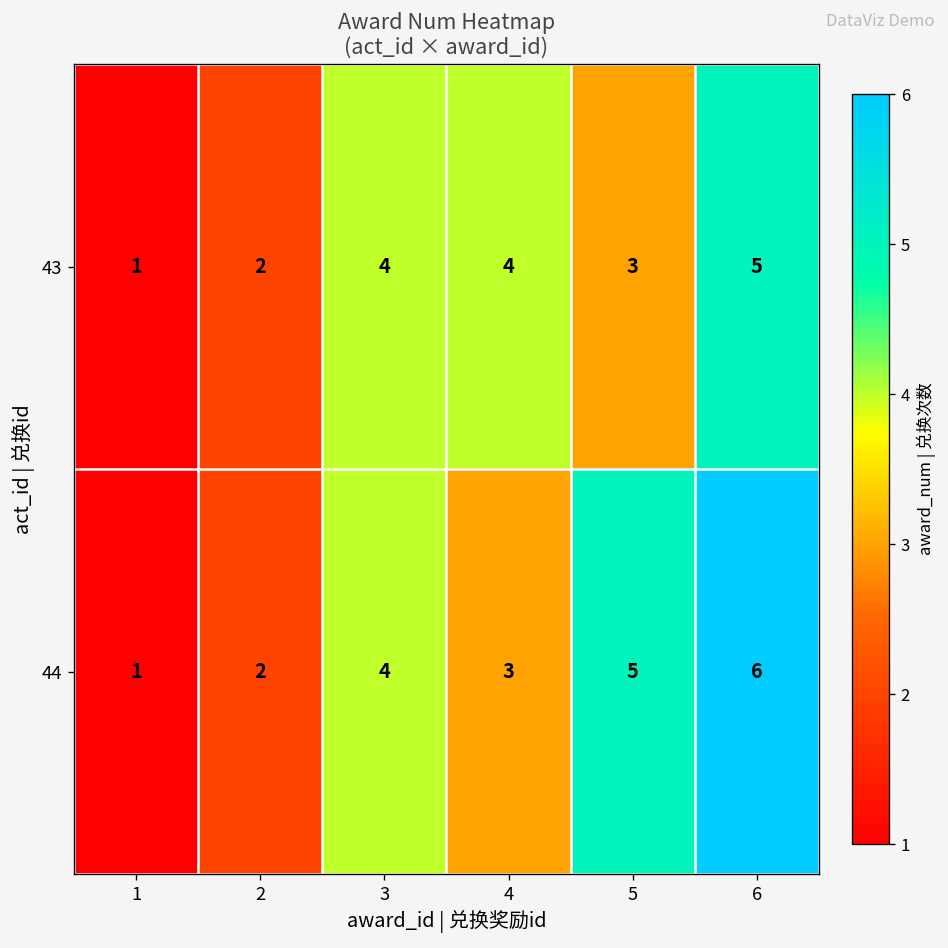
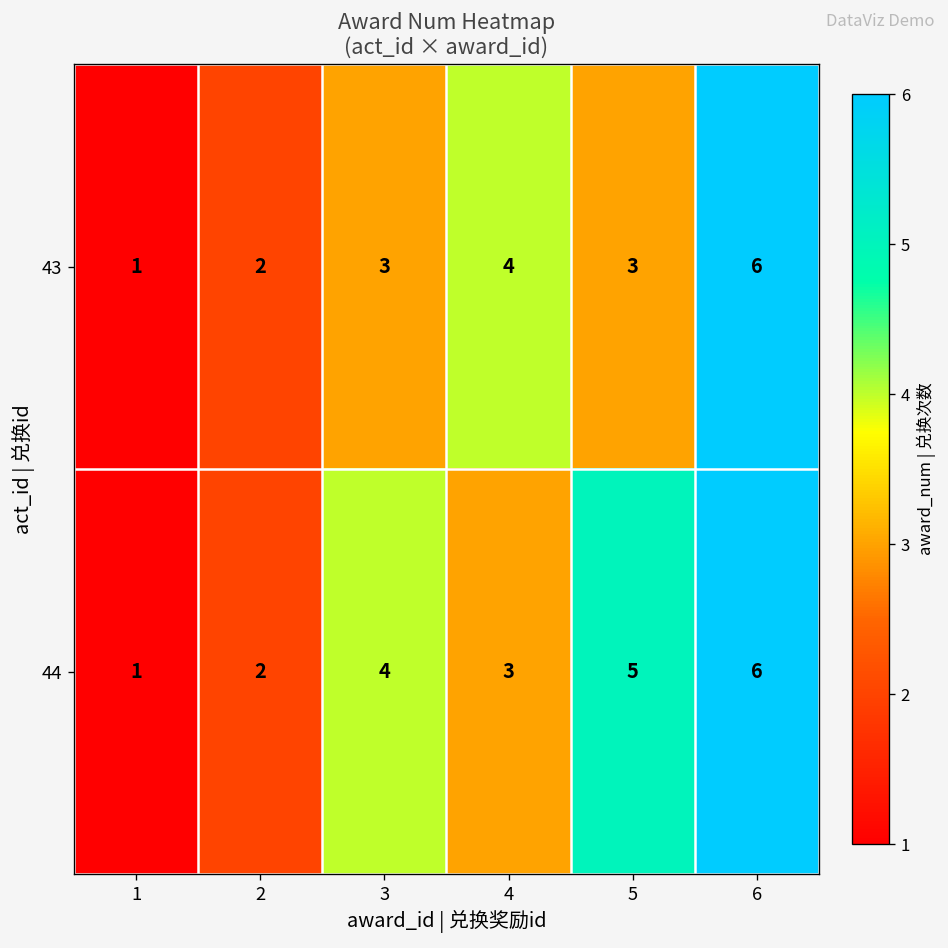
  {
    "43": {
      "1": 1,
      "2": 2,
-     "3": 4,
+     "3": 3,
      "4": 4,
      "5": 3,
-     "6": 5
+     "6": 6
    },
    "44": {
      "1": 1,
      "2": 2,
      "3": 4,
      "4": 3,
      "5": 5,
      "6": 6
    }
  }
